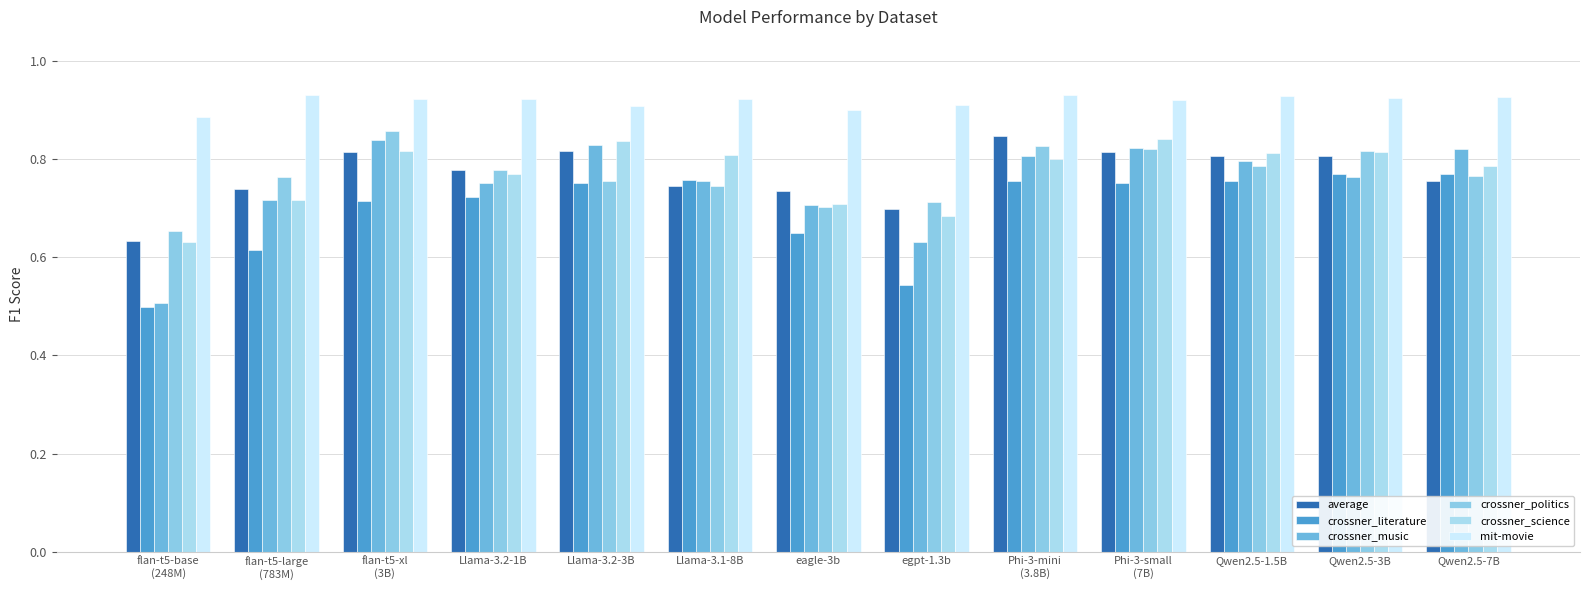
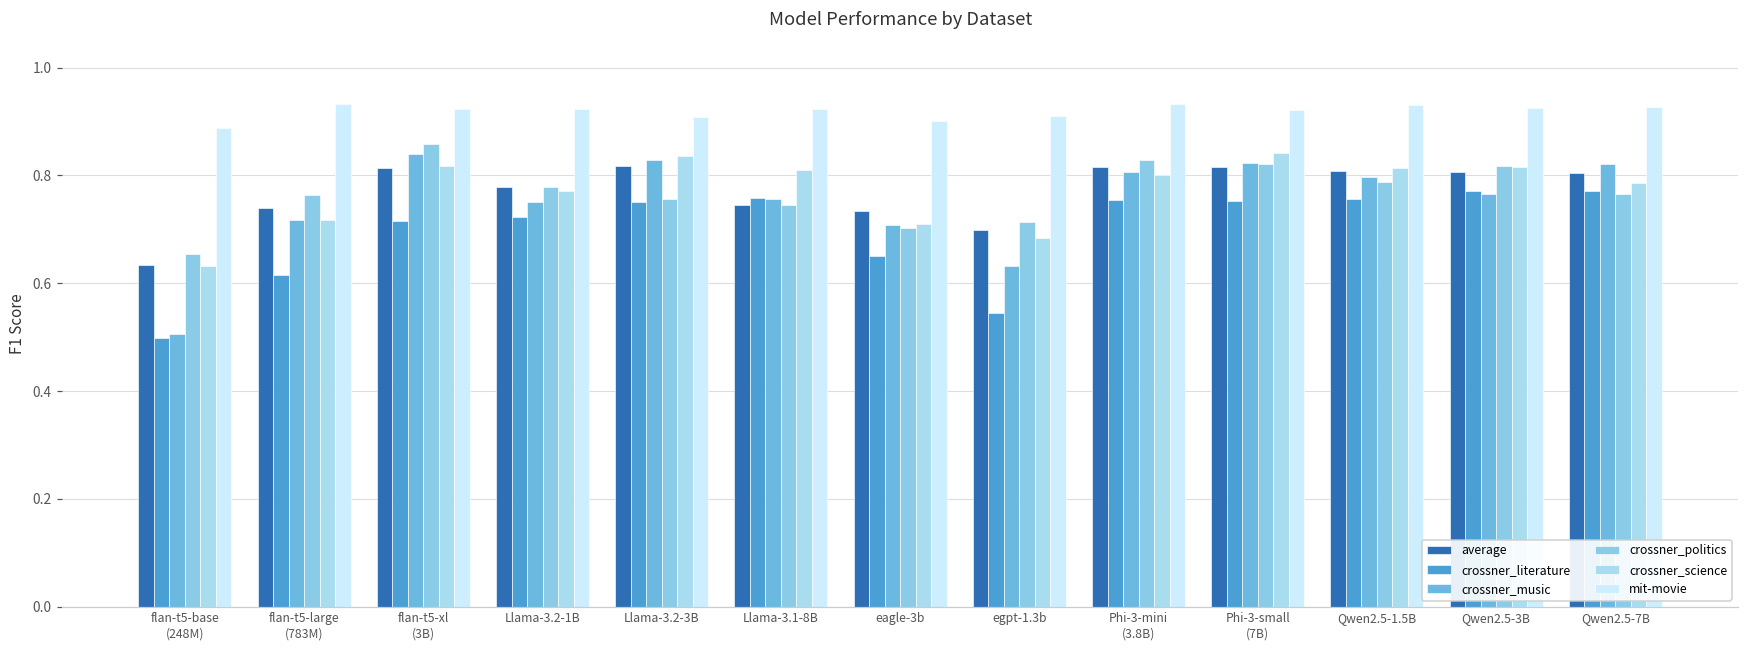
  {
    "average": {
      "flan-t5-base (248M)": 0.63,
      "flan-t5-large (783M)": 0.74,
      "flan-t5-xl (3B)": 0.81,
      "Llama-3.2-1B": 0.78,
      "Llama-3.2-3B": 0.82,
      "Llama-3.1-8B": 0.75,
      "eagle-3b": 0.73,
      "egpt-1.3b": 0.70,
-     "Phi-3-mini (3.8B)": 0.85,
+     "Phi-3-mini (3.8B)": 0.82,
      "Phi-3-small (7B)": 0.81,
      "Qwen2.5-1.5B": 0.81,
      "Qwen2.5-3B": 0.81,
-     "Qwen2.5-7B": 0.76
+     "Qwen2.5-7B": 0.80
    }
  }
